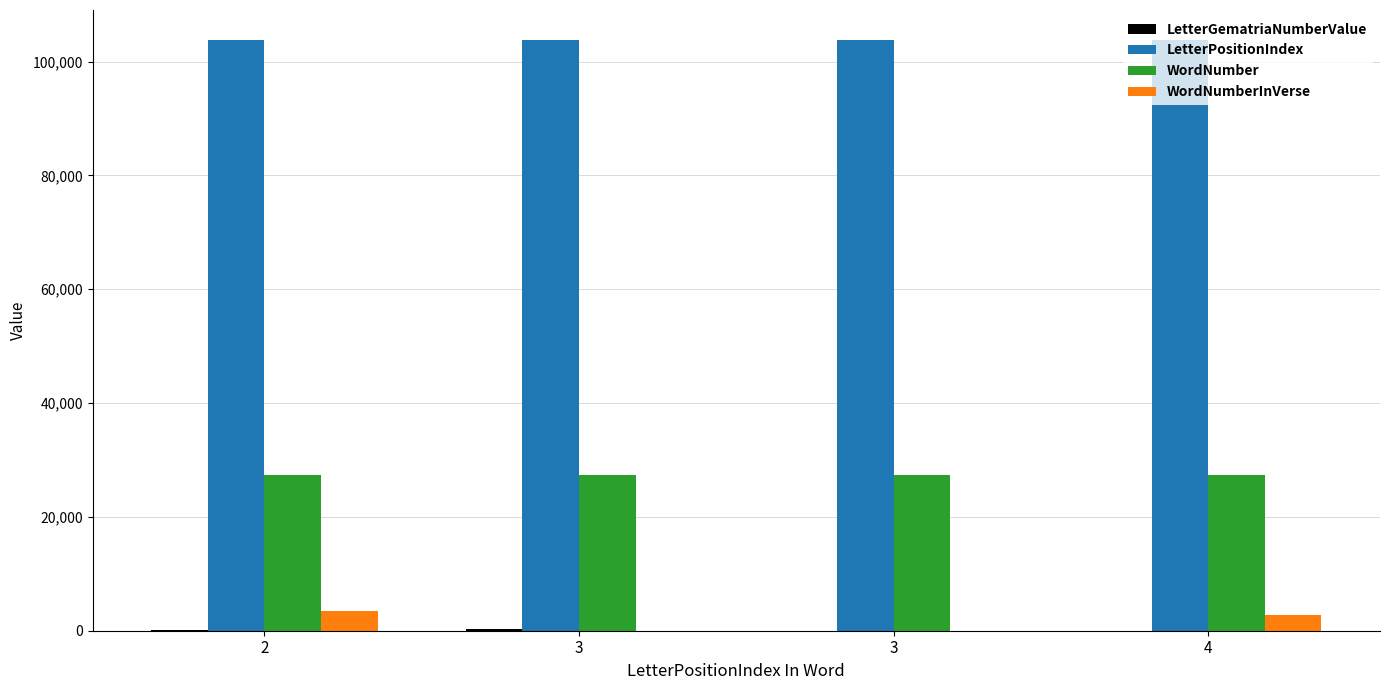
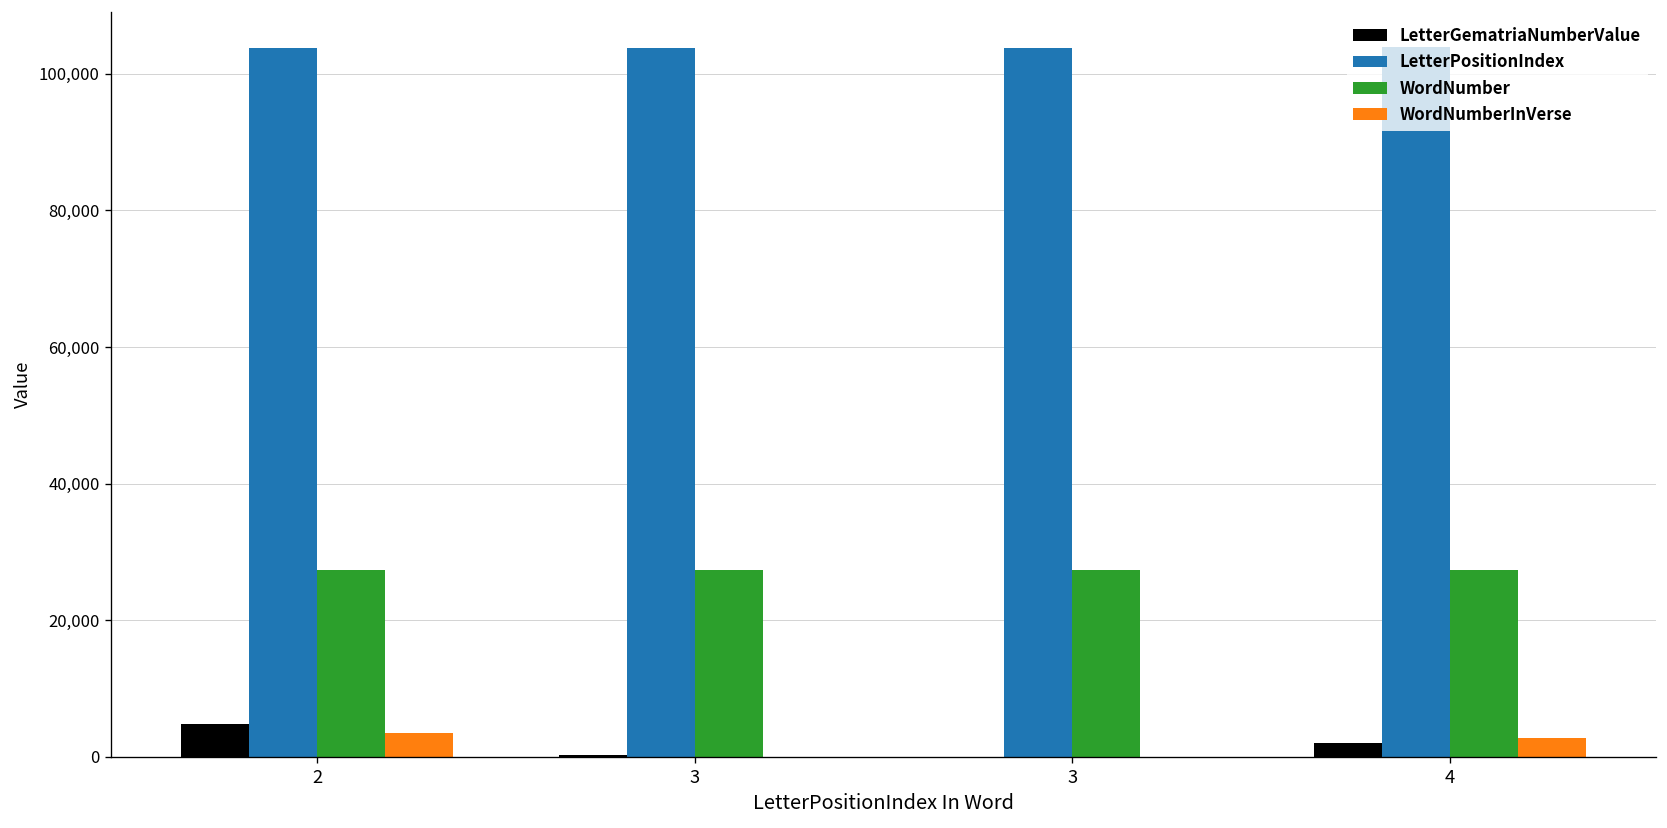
  {
    "LetterGematriaNumberValue": {
-     "2": "0",
-     "4": "0"
+     "2": "5,000",
+     "4": "2,000"
    },
    "LetterPositionIndex": {
      "2": "104,000"
    },
    "WordNumber": {
      "2": "27,000",
      "4": "27,000"
    },
    "WordNumberInVerse": {
      "2": "3,000",
      "4": "3,000"
    }
  }
